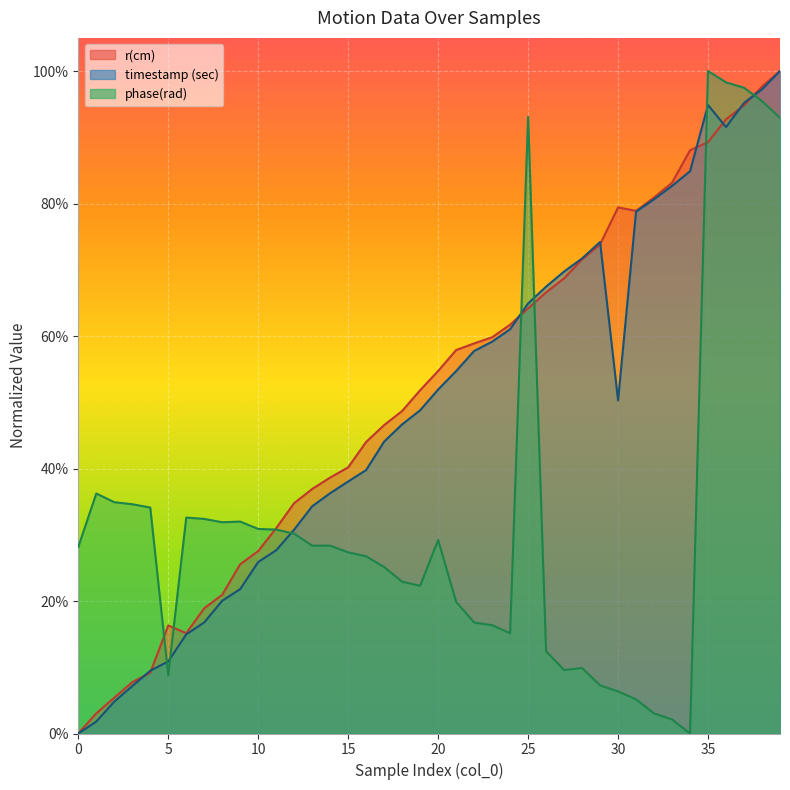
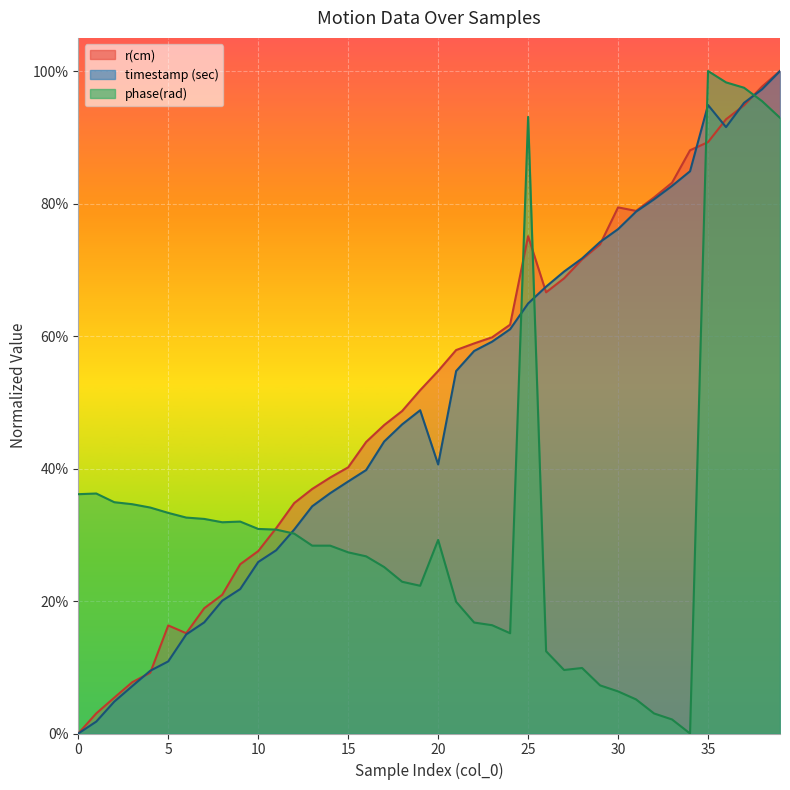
  {
    "r(cm)": {
      "5": "16%",
      "10": "28%",
      "15": "40%",
      "20": "55%",
-     "25": "64%",
+     "25": "75%",
      "30": "79%",
      "35": "89%"
    },
    "timestamp (sec)": {
      "5": "11%",
      "10": "26%",
      "15": "38%",
-     "20": "52%",
+     "20": "41%",
      "25": "65%",
-     "30": "50%",
+     "30": "76%",
      "35": "95%"
    },
    "phase(rad)": {
-     "0": "28%",
-     "5": "9%",
+     "0": "36%",
+     "5": "33%",
      "10": "31%",
      "15": "27%",
      "20": "29%",
      "25": "93%",
      "30": "6%",
      "35": "100%"
    }
  }
